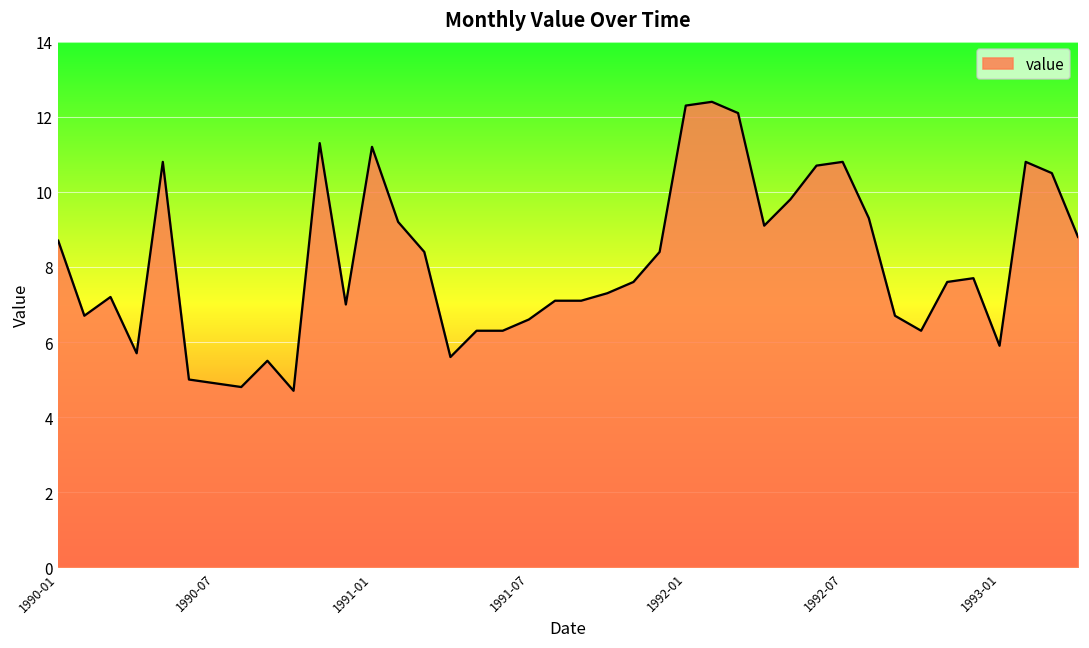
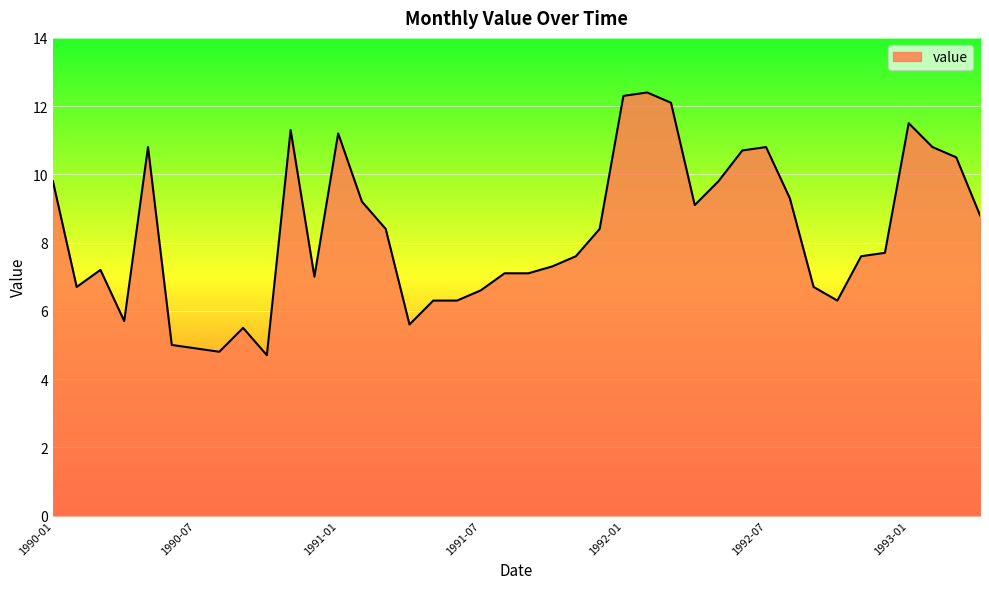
  {
-   "1990-01": 8.7,
+   "1990-01": 9.8,
    "1990-07": 4.9,
    "1991-01": 11.2,
    "1991-07": 6.6,
    "1992-01": 12.3,
    "1992-07": 10.8,
-   "1993-01": 5.9
+   "1993-01": 11.5
  }
